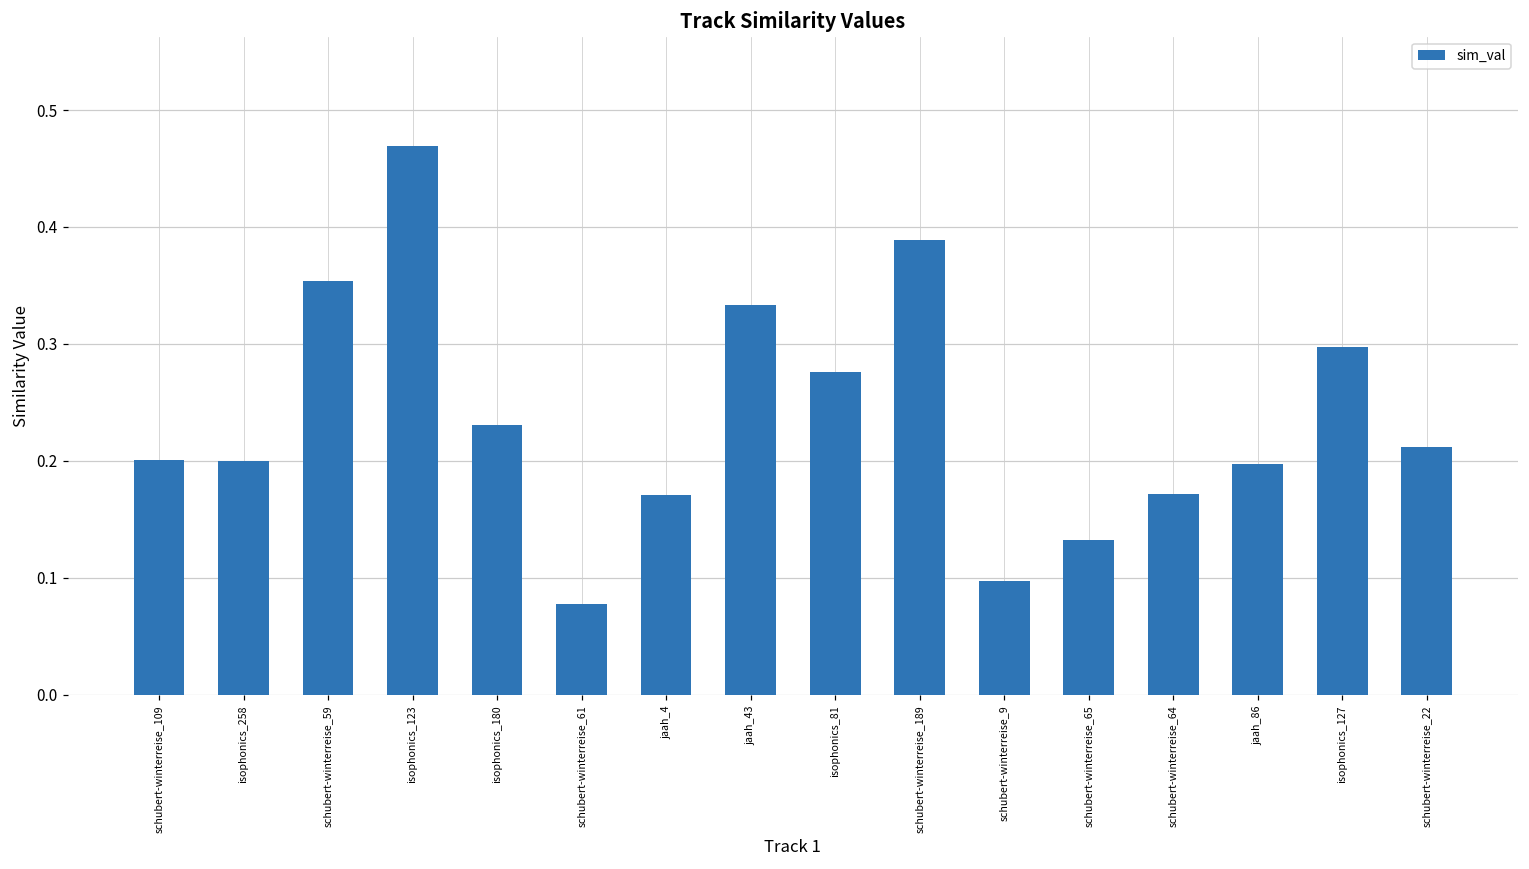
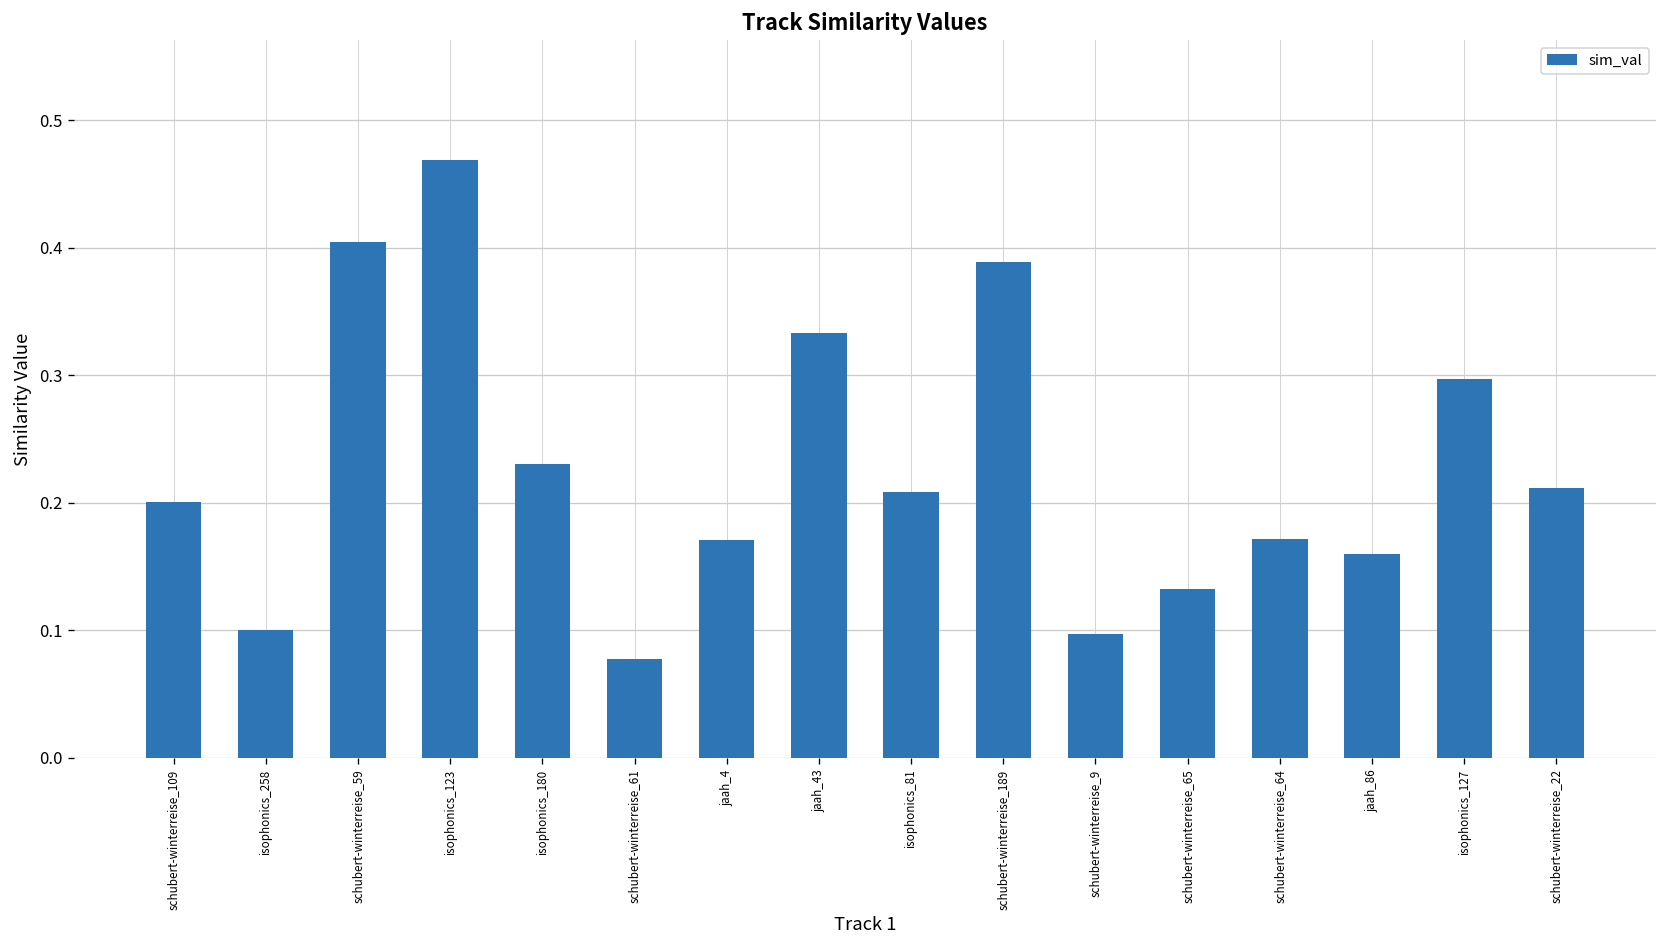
  {
    "schubert-winterreise_109": 0.200,
-   "isophonics_258": 0.2,
-   "schubert-winterreise_59": 0.354,
+   "isophonics_258": 0.1,
+   "schubert-winterreise_59": 0.404,
    "isophonics_123": 0.469,
    "isophonics_180": 0.230,
    "schubert-winterreise_61": 0.077,
    "jaah_4": 0.171,
    "jaah_43": 0.333,
-   "isophonics_81": 0.276,
+   "isophonics_81": 0.208,
    "schubert-winterreise_189": 0.389,
    "schubert-winterreise_9": 0.097,
    "schubert-winterreise_65": 0.133,
    "schubert-winterreise_64": 0.171,
-   "jaah_86": 0.198,
+   "jaah_86": 0.160,
    "isophonics_127": 0.297,
    "schubert-winterreise_22": 0.212
  }
